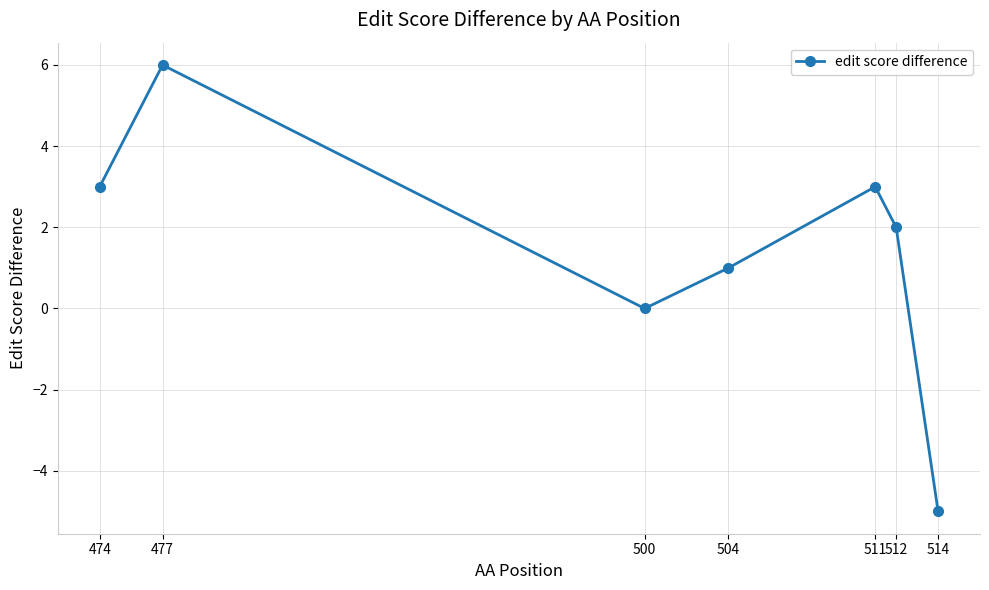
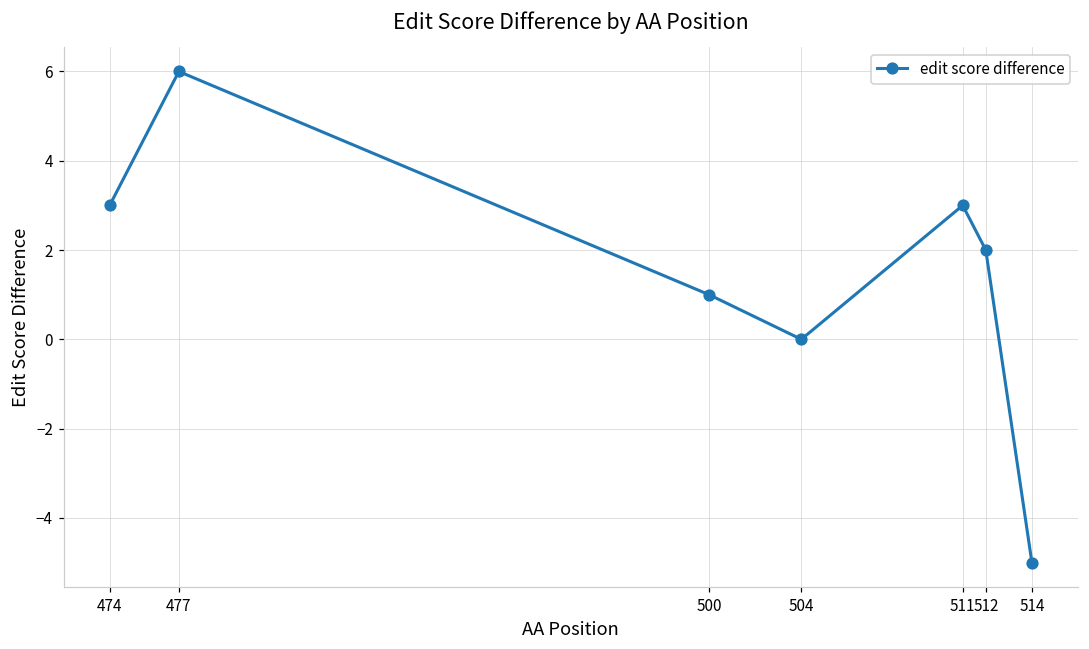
  {
    "474": 3,
    "477": 6,
-   "500": 0,
-   "504": 1,
+   "500": 1,
+   "504": 0,
    "511": 3,
    "512": 2,
    "514": -5
  }
